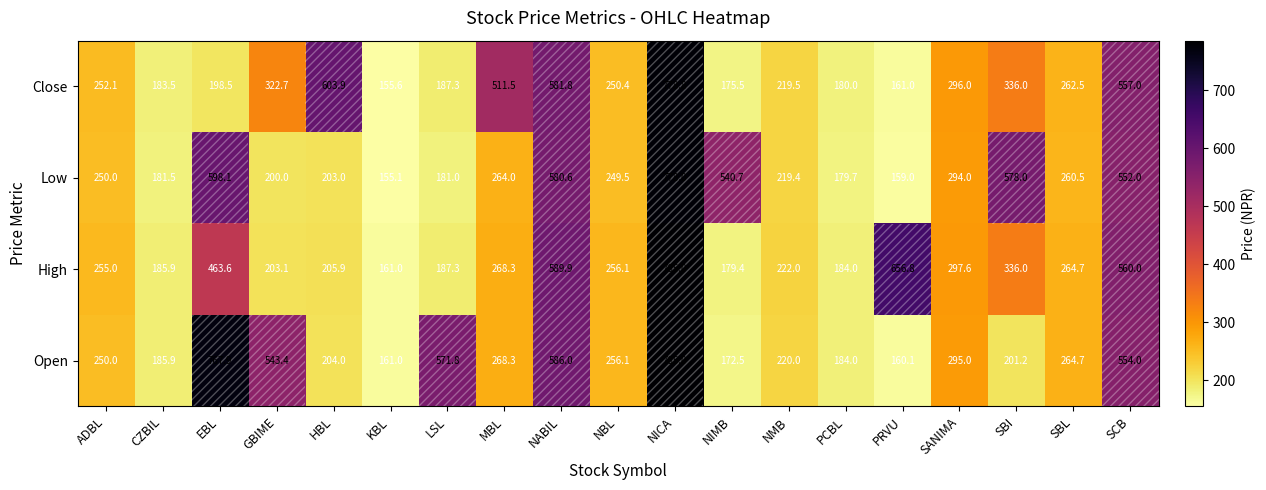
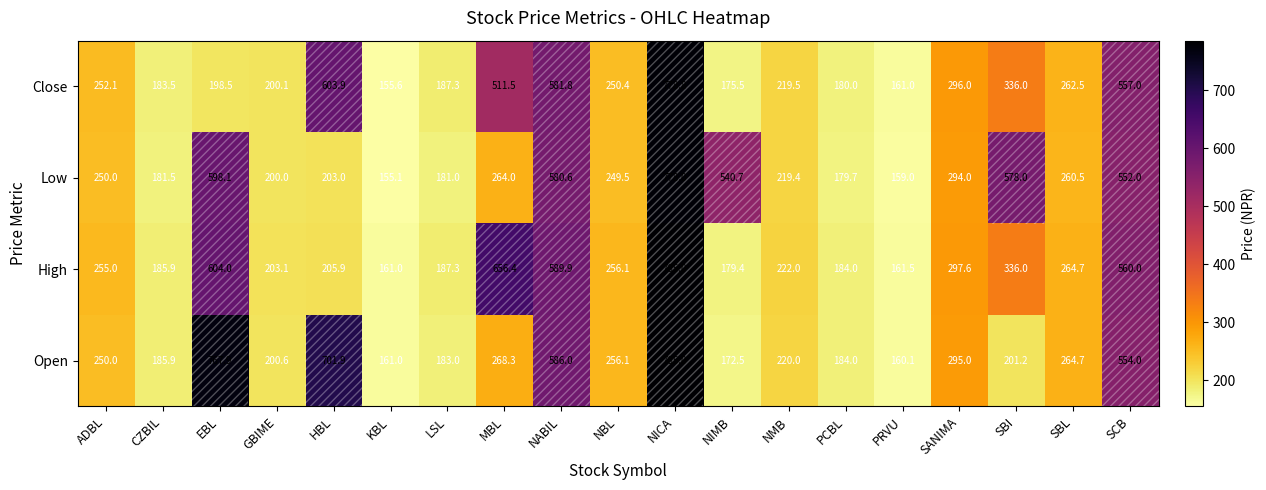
  {
    "Close": {
      "ADBL": 252.1,
      "CZBIL": 183.5,
      "EBL": 198.5,
-     "GBIME": 322.7,
+     "GBIME": 200.1,
      "HBL": 603.9,
      "KBL": 155.6,
      "LSL": 187.3,
      "MBL": 511.5,
      "NABIL": 581.8,
      "NBL": 250.4,
      "NIMB": 175.5,
      "NMB": 219.5,
      "PCBL": 180.0,
      "PRVU": 161.0,
      "SANIMA": 296.0,
      "SBI": 336.0,
      "SBL": 262.5,
      "SCB": 557.0
    },
    "Low": {
      "ADBL": 250.0,
      "CZBIL": 181.5,
      "EBL": 598.1,
      "GBIME": 200.0,
      "HBL": 203.0,
      "KBL": 155.1,
      "LSL": 181.0,
      "MBL": 264.0,
      "NABIL": 580.6,
      "NBL": 249.5,
      "NIMB": 540.7,
      "NMB": 219.4,
      "PCBL": 179.7,
      "PRVU": 159.0,
      "SANIMA": 294.0,
      "SBI": 578.0,
      "SBL": 260.5,
      "SCB": 552.0
    },
    "High": {
      "ADBL": 255.0,
      "CZBIL": 185.9,
-     "EBL": 463.6,
+     "EBL": 604.0,
      "GBIME": 203.1,
      "HBL": 205.9,
      "KBL": 161.0,
      "LSL": 187.3,
-     "MBL": 268.3,
+     "MBL": 656.4,
      "NABIL": 589.9,
      "NBL": 256.1,
      "NIMB": 179.4,
      "NMB": 222.0,
      "PCBL": 184.0,
-     "PRVU": 656.8,
+     "PRVU": 161.5,
      "SANIMA": 297.6,
      "SBI": 336.0,
      "SBL": 264.7,
      "SCB": 560.0
    },
    "Open": {
      "ADBL": 250.0,
      "CZBIL": 185.9,
-     "GBIME": 543.4,
-     "HBL": 204.0,
+     "GBIME": 200.6,
+     "HBL": 701.9,
      "KBL": 161.0,
-     "LSL": 571.8,
+     "LSL": 183.0,
      "MBL": 268.3,
      "NABIL": 586.0,
      "NBL": 256.1,
      "NIMB": 172.5,
      "NMB": 220.0,
      "PCBL": 184.0,
      "PRVU": 160.1,
      "SANIMA": 295.0,
      "SBI": 201.2,
      "SBL": 264.7,
      "SCB": 554.0
    }
  }
